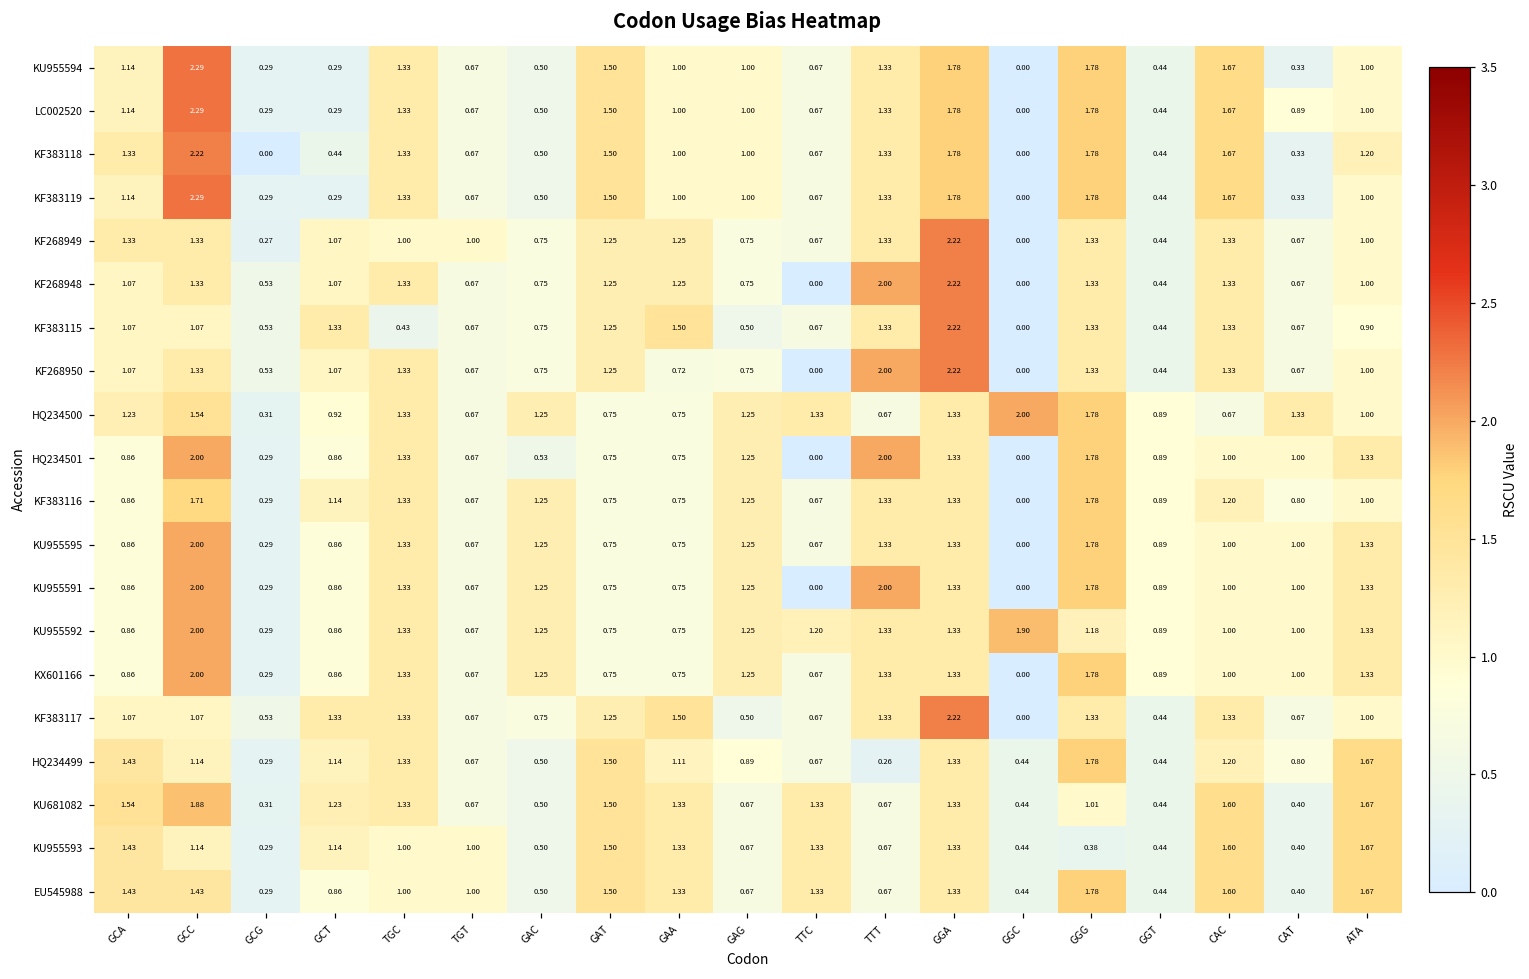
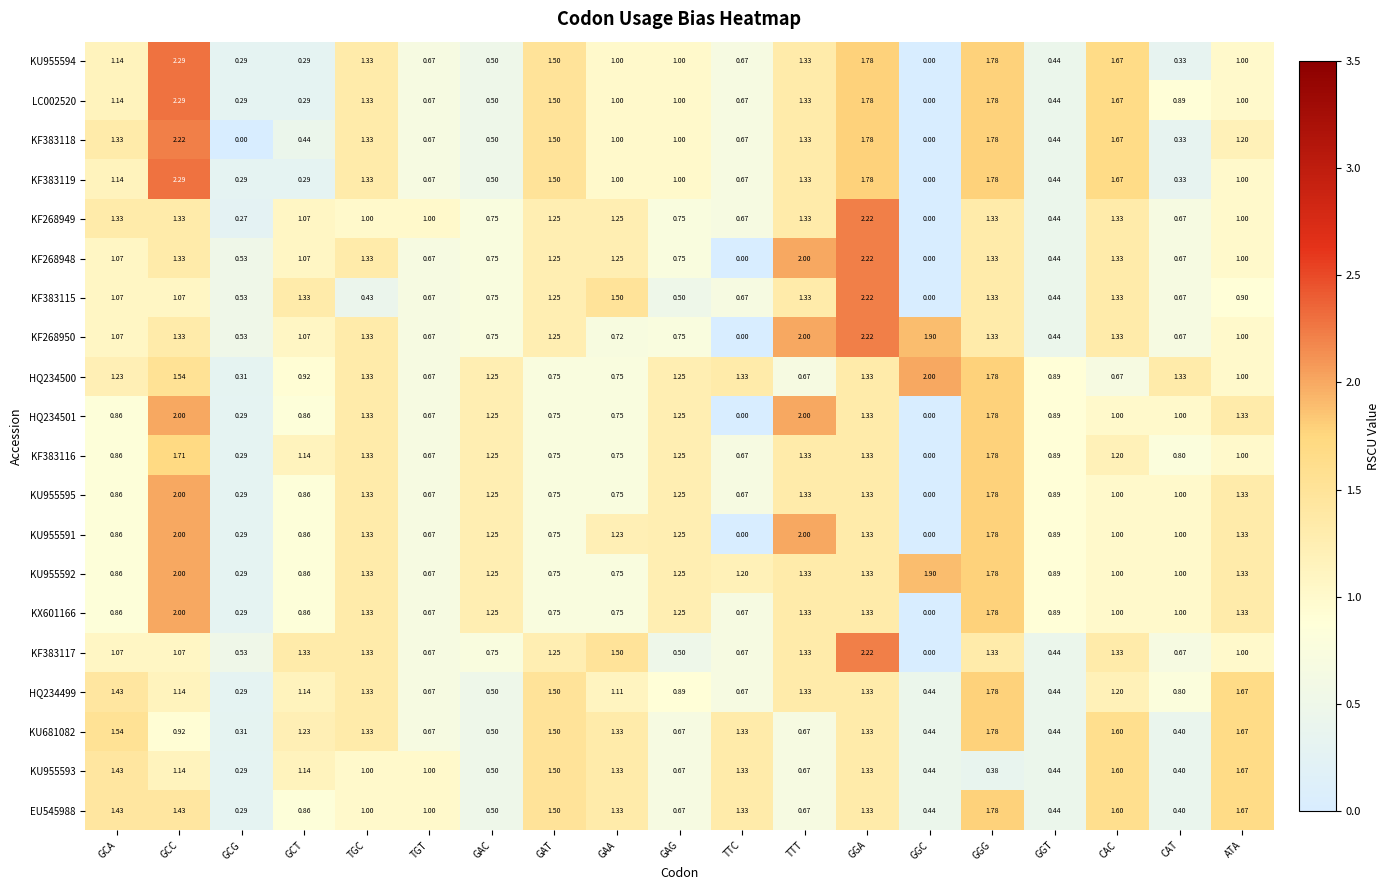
  {
    "KF268950": {
      "GCA": 1.07,
      "GCC": 1.33,
      "GCG": 0.53,
      "GCT": 1.07,
      "TGC": 1.33,
      "TGT": 0.67,
      "GAC": 0.75,
      "GAT": 1.25,
      "GAA": 0.72,
      "GAG": 0.75,
      "TTC": 0.00,
      "TTT": 2.00,
      "GGA": 2.22,
-     "GGC": 0.00,
+     "GGC": 1.90,
      "GGG": 1.33,
      "GGT": 0.44,
      "CAC": 1.33,
      "CAT": 0.67,
      "ATA": 1.00
    },
    "HQ234501": {
      "GCA": 0.86,
      "GCC": 2.00,
      "GCG": 0.29,
      "GCT": 0.86,
      "TGC": 1.33,
      "TGT": 0.67,
-     "GAC": 0.53,
+     "GAC": 1.25,
      "GAT": 0.75,
      "GAA": 0.75,
      "GAG": 1.25,
      "TTC": 0.00,
      "TTT": 2.00,
      "GGA": 1.33,
      "GGC": 0.00,
      "GGG": 1.78,
      "GGT": 0.89,
      "CAC": 1.00,
      "CAT": 1.00,
      "ATA": 1.33
    },
    "KU955591": {
      "GCA": 0.86,
      "GCC": 2.00,
      "GCG": 0.29,
      "GCT": 0.86,
      "TGC": 1.33,
      "TGT": 0.67,
      "GAC": 1.25,
      "GAT": 0.75,
-     "GAA": 0.75,
+     "GAA": 1.23,
      "GAG": 1.25,
      "TTC": 0.00,
      "TTT": 2.00,
      "GGA": 1.33,
      "GGC": 0.00,
      "GGG": 1.78,
      "GGT": 0.89,
      "CAC": 1.00,
      "CAT": 1.00,
      "ATA": 1.33
    },
    "KU955592": {
      "GCA": 0.86,
      "GCC": 2.00,
      "GCG": 0.29,
      "GCT": 0.86,
      "TGC": 1.33,
      "TGT": 0.67,
      "GAC": 1.25,
      "GAT": 0.75,
      "GAA": 0.75,
      "GAG": 1.25,
      "TTC": 1.20,
      "TTT": 1.33,
      "GGA": 1.33,
      "GGC": 1.90,
-     "GGG": 1.18,
+     "GGG": 1.78,
      "GGT": 0.89,
      "CAC": 1.00,
      "CAT": 1.00,
      "ATA": 1.33
    },
    "HQ234499": {
      "GCA": 1.43,
      "GCC": 1.14,
      "GCG": 0.29,
      "GCT": 1.14,
      "TGC": 1.33,
      "TGT": 0.67,
      "GAC": 0.50,
      "GAT": 1.50,
      "GAA": 1.11,
      "GAG": 0.89,
      "TTC": 0.67,
-     "TTT": 0.26,
+     "TTT": 1.33,
      "GGA": 1.33,
      "GGC": 0.44,
      "GGG": 1.78,
      "GGT": 0.44,
      "CAC": 1.20,
      "CAT": 0.80,
      "ATA": 1.67
    },
    "KU681082": {
      "GCA": 1.54,
-     "GCC": 1.88,
+     "GCC": 0.92,
      "GCG": 0.31,
      "GCT": 1.23,
      "TGC": 1.33,
      "TGT": 0.67,
      "GAC": 0.50,
      "GAT": 1.50,
      "GAA": 1.33,
      "GAG": 0.67,
      "TTC": 1.33,
      "TTT": 0.67,
      "GGA": 1.33,
      "GGC": 0.44,
-     "GGG": 1.01,
+     "GGG": 1.78,
      "GGT": 0.44,
      "CAC": 1.60,
      "CAT": 0.40,
      "ATA": 1.67
    }
  }
